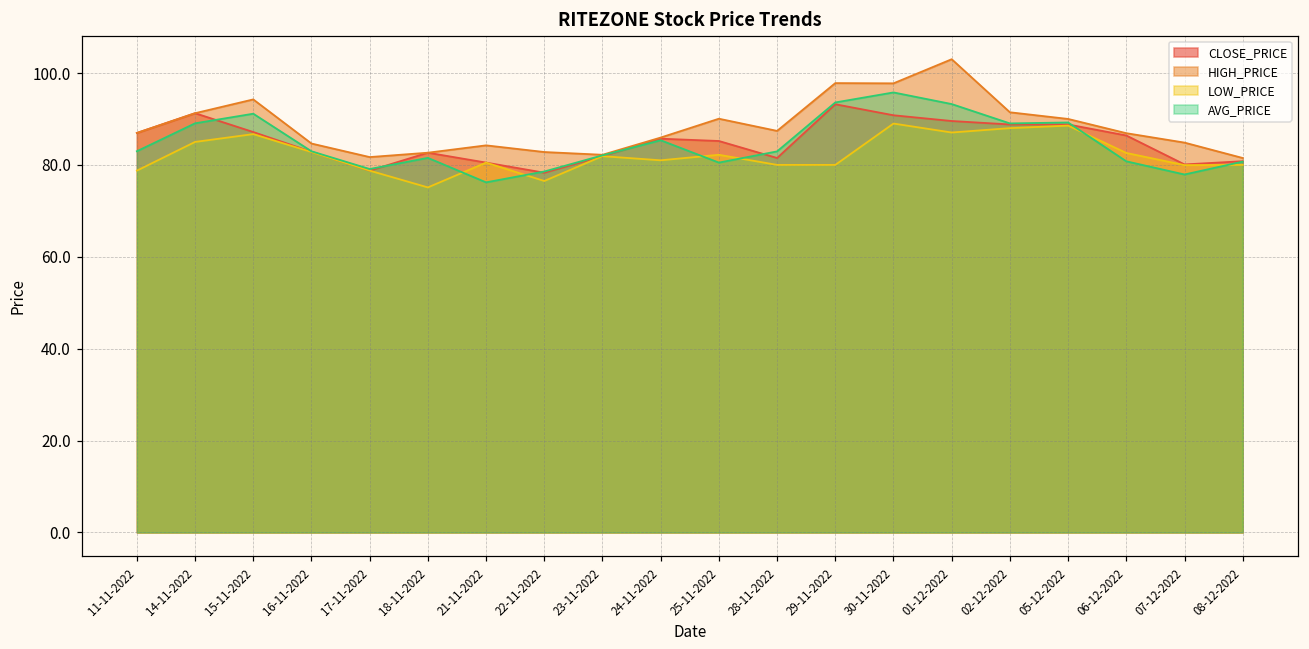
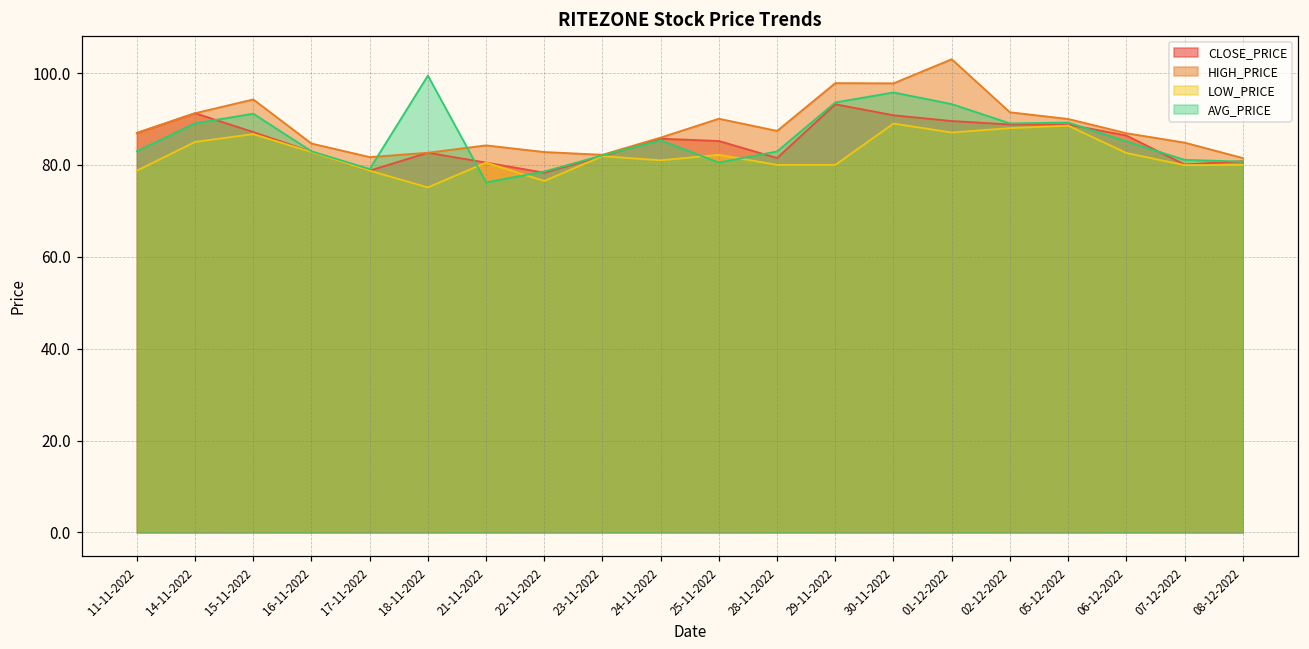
  {
    "AVG_PRICE": {
      "11-11-2022": 83,
      "14-11-2022": 89,
      "15-11-2022": 91,
-     "18-11-2022": 82,
+     "18-11-2022": 99,
      "21-11-2022": 76,
      "25-11-2022": 81,
      "28-11-2022": 83,
      "30-11-2022": 96,
      "01-12-2022": 93,
-     "06-12-2022": 81,
-     "07-12-2022": 78
+     "06-12-2022": 85,
+     "07-12-2022": 81
    }
  }
